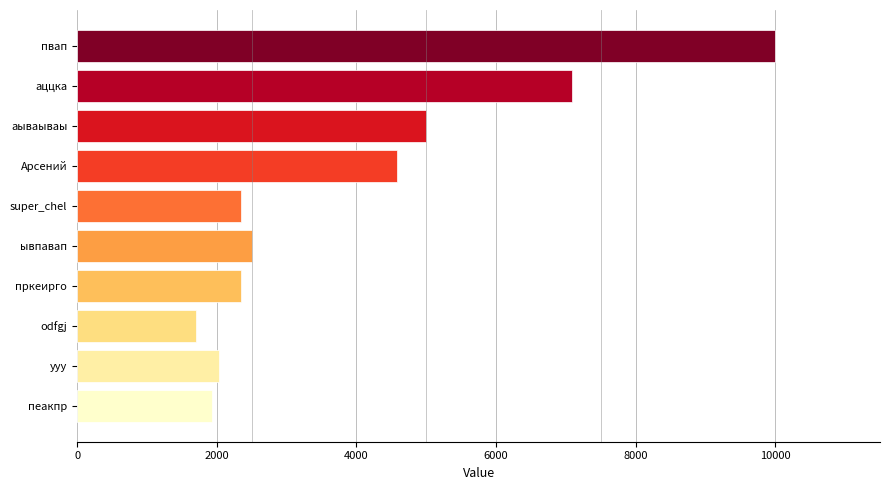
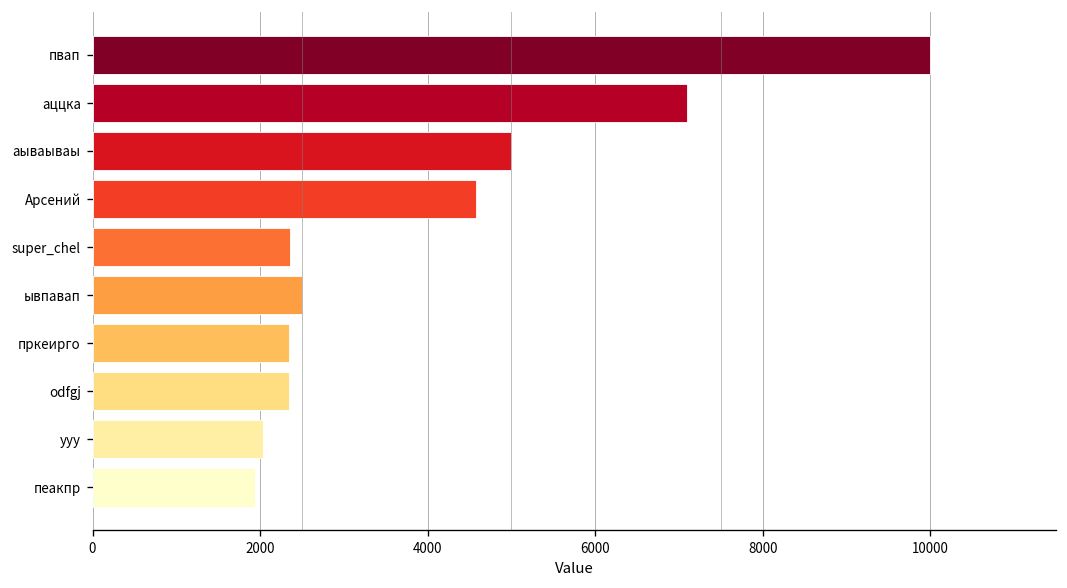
  {
    "пвап": 10000,
    "аццка": 7100,
    "аываываы": 5000,
    "Арсений": 4600,
    "super_chel": 2400,
    "ывпавап": 2500,
    "пркеирго": 2400,
-   "odfgj": 1700,
+   "odfgj": 2300,
    "yyy": 2000,
    "пеакпр": 1900
  }
